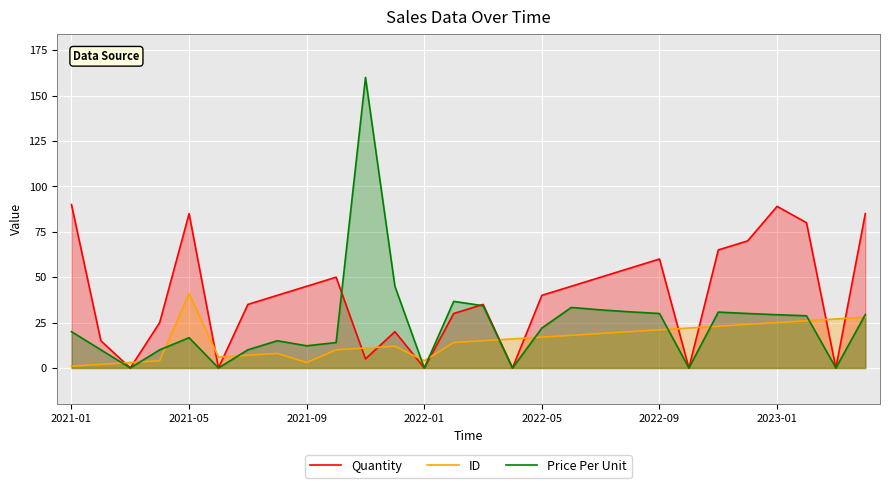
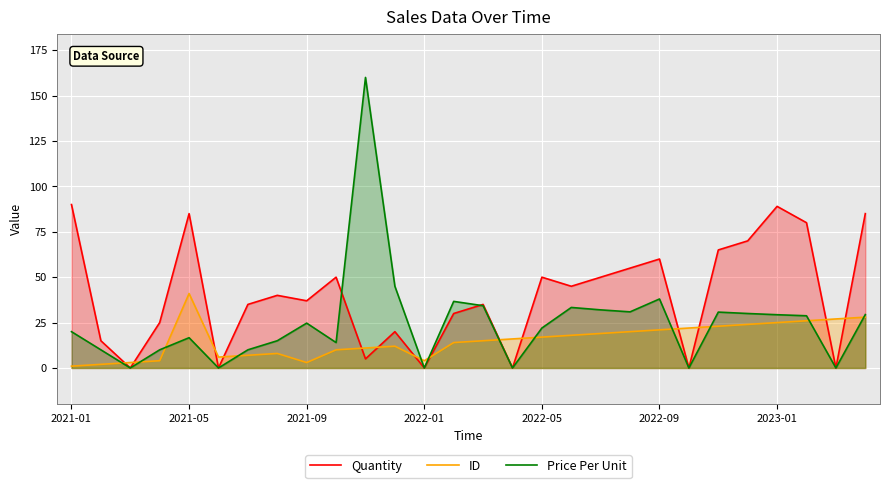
  {
    "Quantity": {
      "2021-01": 90,
      "2021-05": 85,
-     "2021-09": 45,
-     "2022-05": 40,
+     "2021-09": 37,
+     "2022-05": 50,
      "2022-09": 60,
      "2023-01": 89
    },
    "ID": {
      "2021-01": 1,
      "2021-05": 41,
      "2021-09": 3,
      "2022-01": 4,
      "2022-05": 17,
      "2022-09": 21,
      "2023-01": 25
    },
    "Price Per Unit": {
      "2021-01": 20,
      "2021-05": 17,
-     "2021-09": 12,
+     "2021-09": 25,
      "2022-05": 22,
-     "2022-09": 30,
+     "2022-09": 38,
      "2023-01": 29
    }
  }
